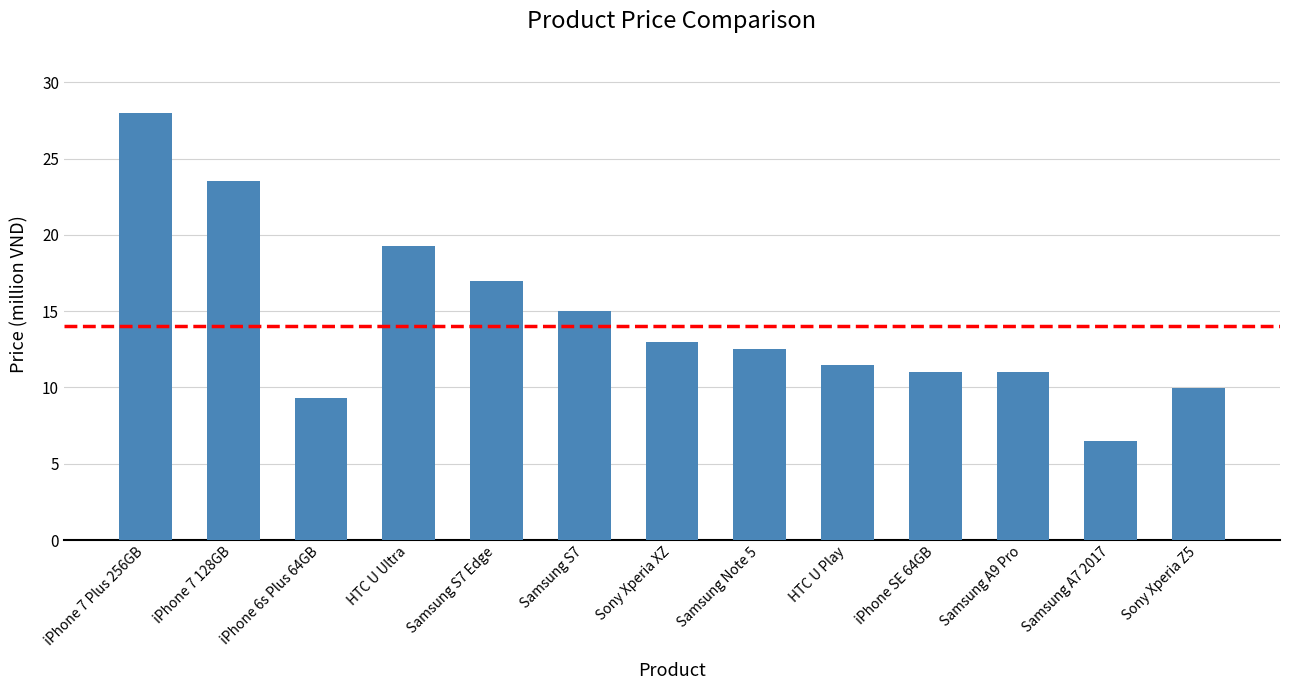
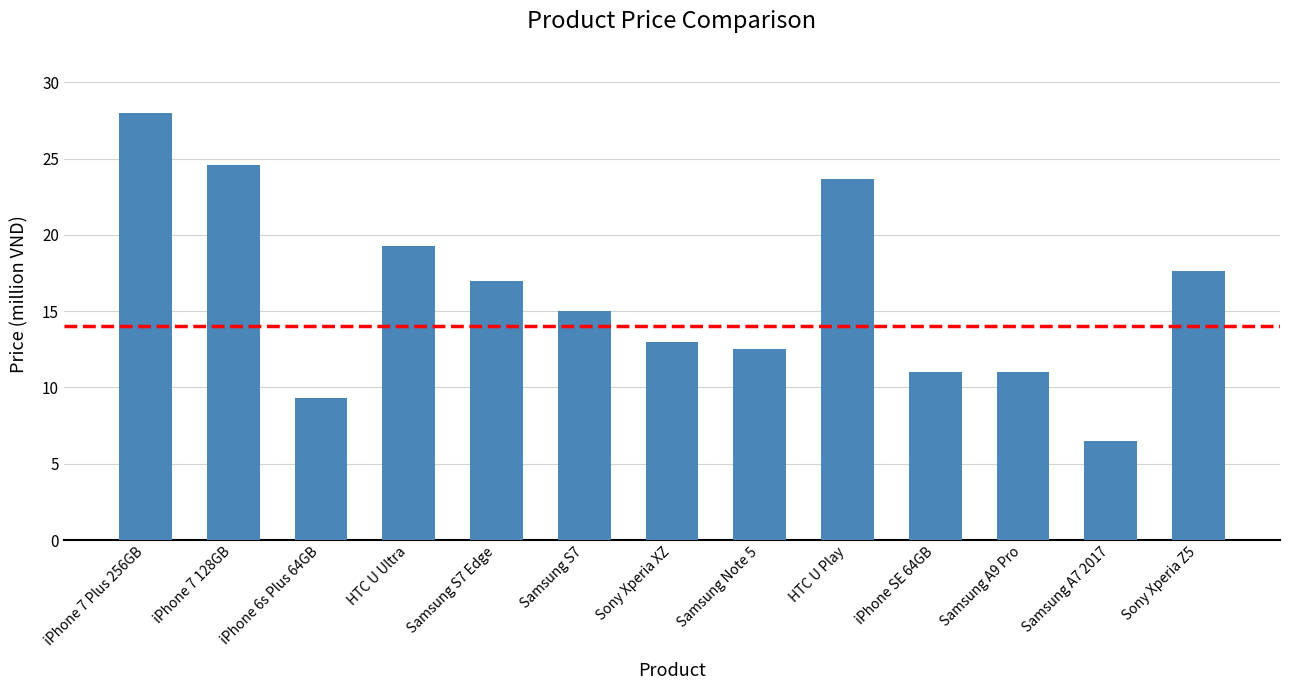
  {
    "iPhone 7 Plus 256GB": 28.0,
-   "iPhone 7 128GB": 23.5,
+   "iPhone 7 128GB": 24.6,
    "iPhone 6s Plus 64GB": 9.3,
    "HTC U Ultra": 19.2,
    "Samsung S7 Edge": 17.0,
    "Samsung S7": 15.0,
    "Sony Xperia XZ": 13.0,
    "Samsung Note 5": 12.5,
-   "HTC U Play": 11.5,
+   "HTC U Play": 23.7,
    "iPhone SE 64GB": 11.0,
    "Samsung A9 Pro": 11.0,
    "Samsung A7 2017": 6.5,
-   "Sony Xperia Z5": 10.0
+   "Sony Xperia Z5": 17.6
  }
